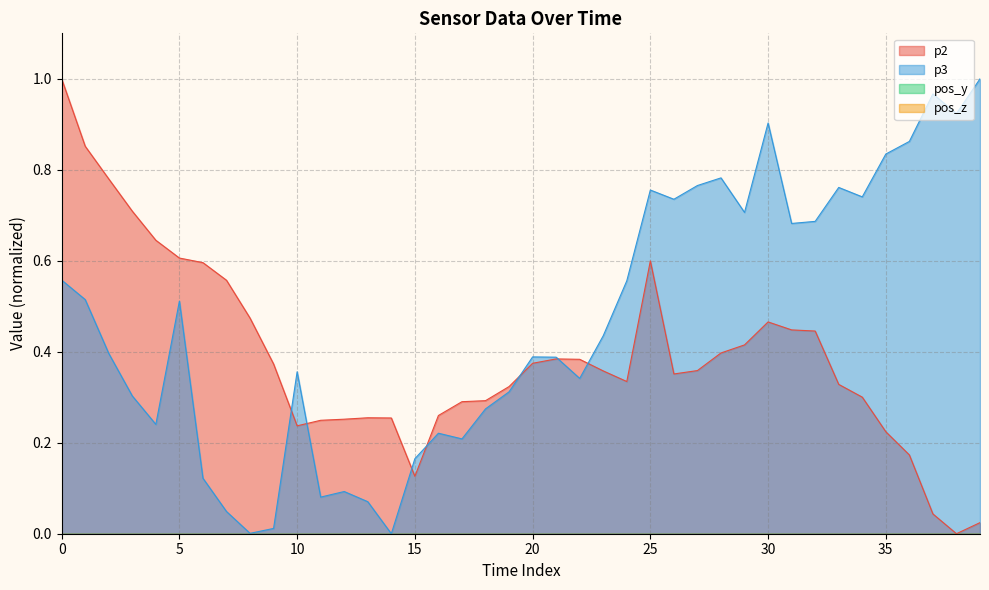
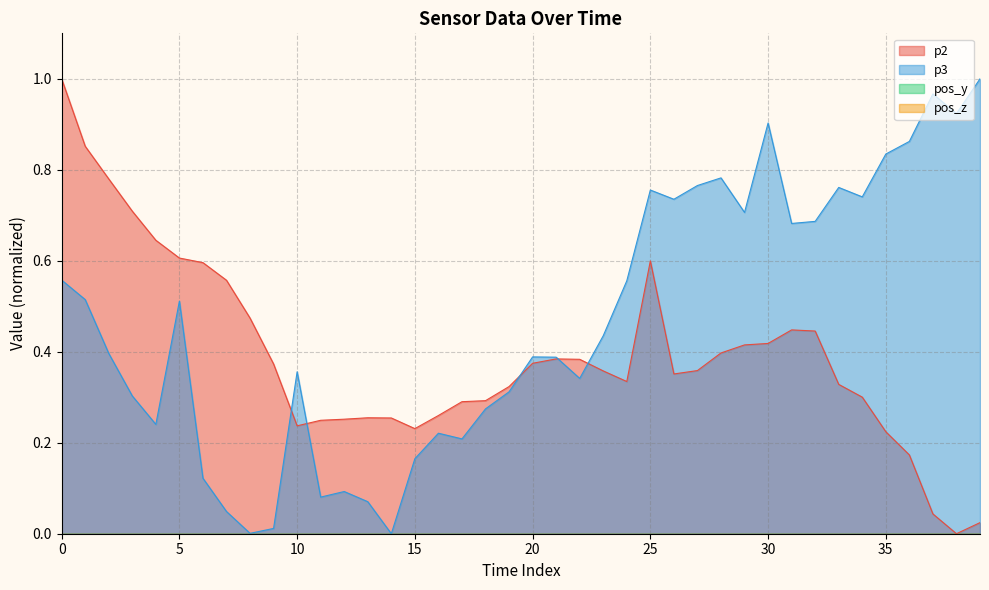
  {
    "p2": {
      "0": 1.00,
      "5": 0.61,
      "10": 0.24,
-     "15": 0.13,
+     "15": 0.23,
      "20": 0.37,
      "25": 0.60,
-     "30": 0.47,
+     "30": 0.42,
      "35": 0.22
    },
    "p3": {
      "0": 0.56,
      "5": 0.51,
      "10": 0.36,
      "15": 0.16,
      "20": 0.39,
      "25": 0.76,
      "30": 0.90,
      "35": 0.83
    },
    "pos_z": {
      "0": 0.00,
      "5": 0.00,
      "10": 0.00,
      "15": 0.00,
      "20": 0.00,
      "25": 0.00,
      "30": 0.00,
      "35": 0.00
    }
  }
